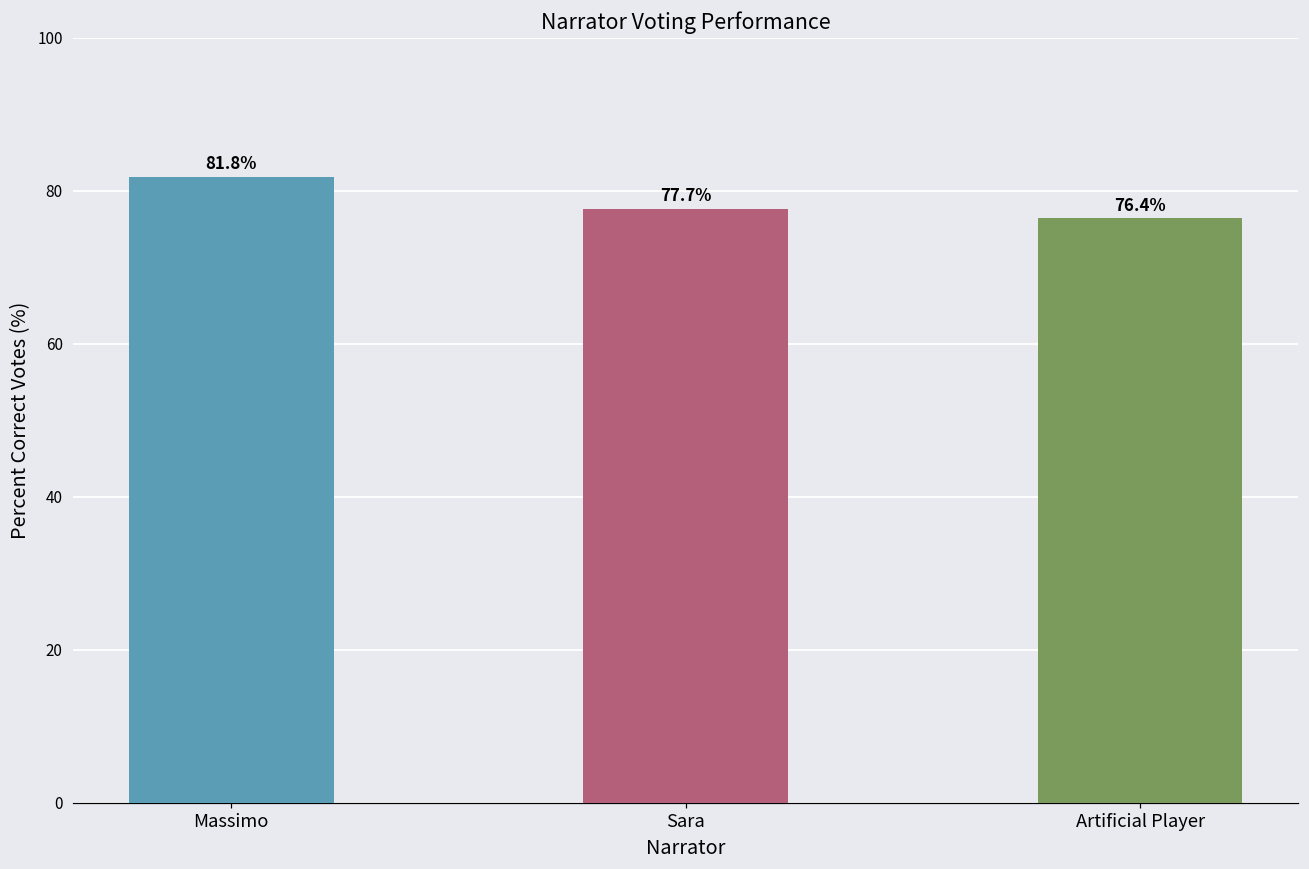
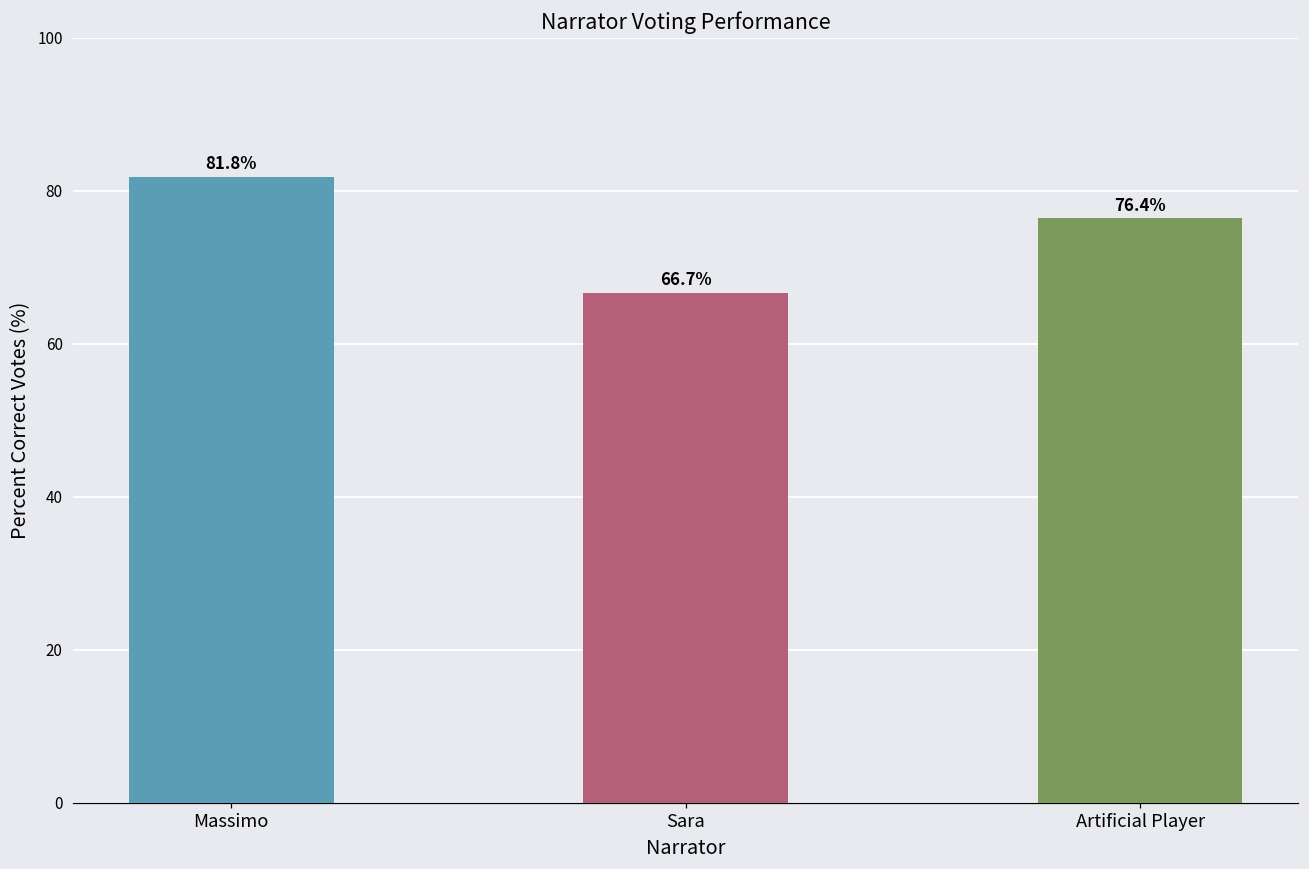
  {
    "Massimo": "81.8%",
-   "Sara": "77.7%",
+   "Sara": "66.7%",
    "Artificial Player": "76.4%"
  }
